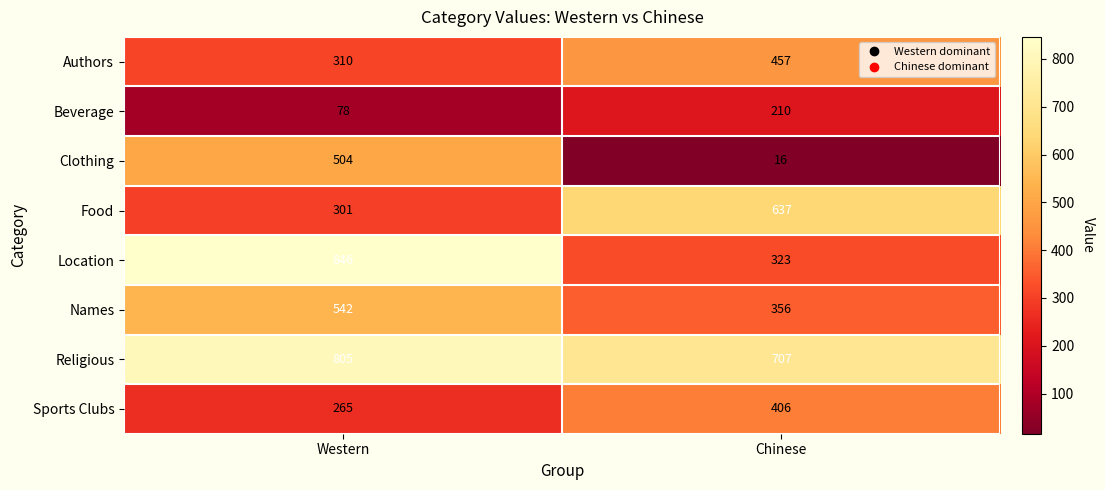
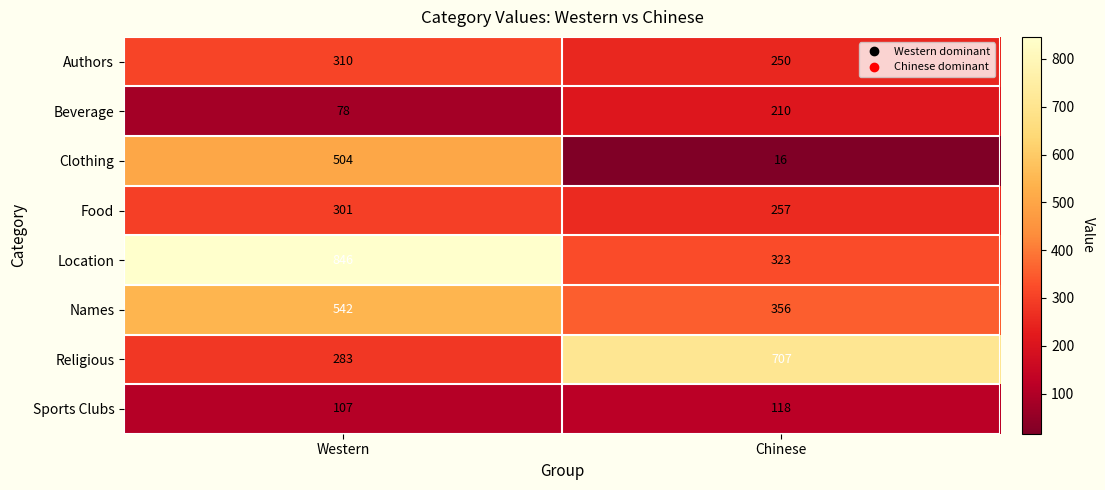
  {
    "Authors": {
      "Western": 310,
-     "Chinese": 457
+     "Chinese": 250
    },
    "Beverage": {
      "Western": 78,
      "Chinese": 210
    },
    "Clothing": {
      "Western": 504,
      "Chinese": 16
    },
    "Food": {
      "Western": 301,
-     "Chinese": 637
+     "Chinese": 257
    },
    "Location": {
      "Western": 846,
      "Chinese": 323
    },
    "Names": {
      "Western": 542,
      "Chinese": 356
    },
    "Religious": {
-     "Western": 805,
+     "Western": 283,
      "Chinese": 707
    },
    "Sports Clubs": {
-     "Western": 265,
-     "Chinese": 406
+     "Western": 107,
+     "Chinese": 118
    }
  }
